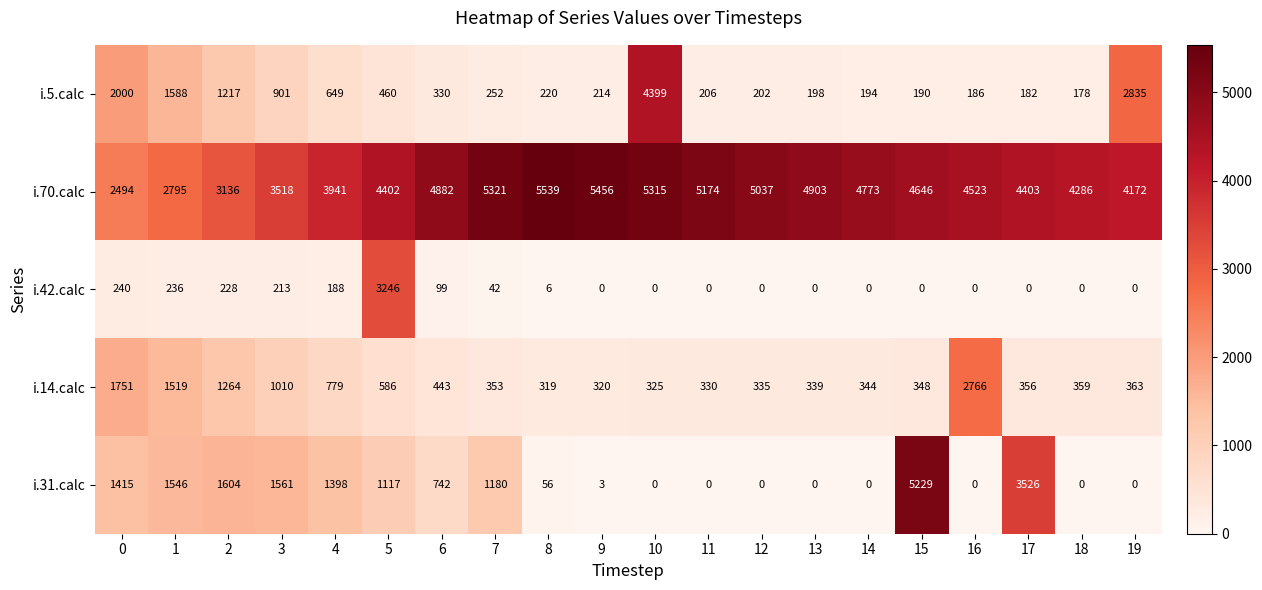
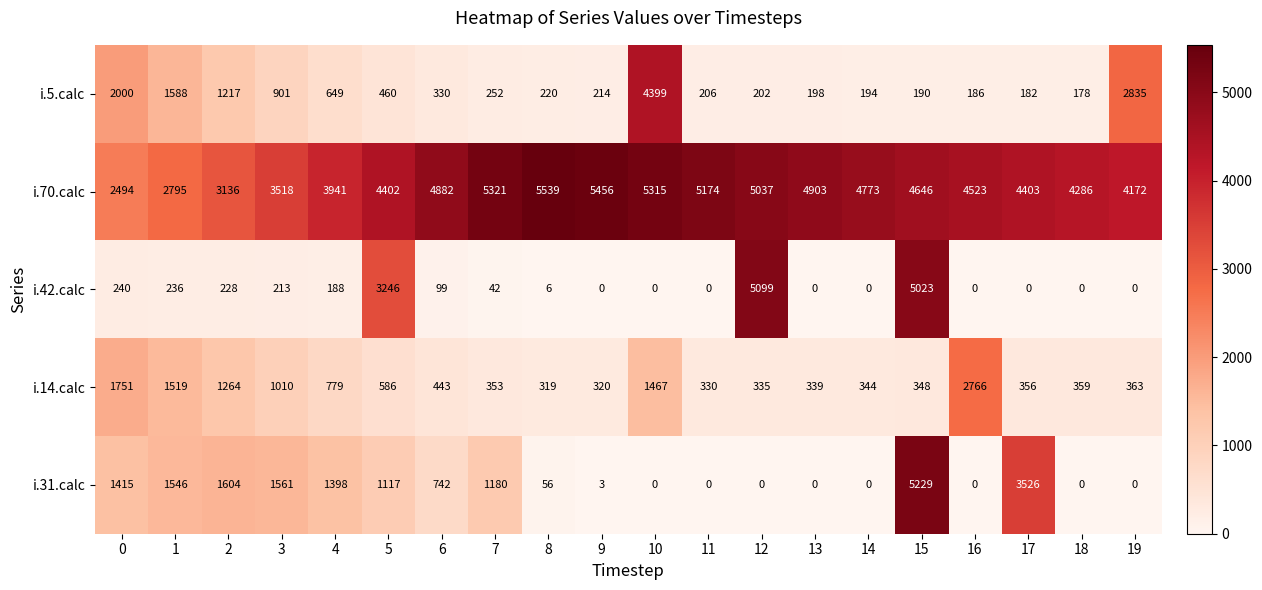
  {
    "i.5.calc": {
      "0": 2000,
      "1": 1588,
      "2": 1217,
      "3": 901,
      "4": 649,
      "5": 460,
      "6": 330,
      "7": 252,
      "8": 220,
      "9": 214,
      "10": 4399,
      "11": 206,
      "12": 202,
      "13": 198,
      "14": 194,
      "15": 190,
      "16": 186,
      "17": 182,
      "18": 178,
      "19": 2835
    },
    "i.70.calc": {
      "0": 2494,
      "1": 2795,
      "2": 3136,
      "3": 3518,
      "4": 3941,
      "5": 4402,
      "6": 4882,
      "7": 5321,
      "8": 5539,
      "9": 5456,
      "10": 5315,
      "11": 5174,
      "12": 5037,
      "13": 4903,
      "14": 4773,
      "15": 4646,
      "16": 4523,
      "17": 4403,
      "18": 4286,
      "19": 4172
    },
    "i.42.calc": {
      "0": 240,
      "1": 236,
      "2": 228,
      "3": 213,
      "4": 188,
      "5": 3246,
      "6": 99,
      "7": 42,
      "8": 6,
      "9": 0,
      "10": 0,
      "11": 0,
-     "12": 0,
+     "12": 5099,
      "13": 0,
      "14": 0,
-     "15": 0,
+     "15": 5023,
      "16": 0,
      "17": 0,
      "18": 0,
      "19": 0
    },
    "i.14.calc": {
      "0": 1751,
      "1": 1519,
      "2": 1264,
      "3": 1010,
      "4": 779,
      "5": 586,
      "6": 443,
      "7": 353,
      "8": 319,
      "9": 320,
-     "10": 325,
+     "10": 1467,
      "11": 330,
      "12": 335,
      "13": 339,
      "14": 344,
      "15": 348,
      "16": 2766,
      "17": 356,
      "18": 359,
      "19": 363
    },
    "i.31.calc": {
      "0": 1415,
      "1": 1546,
      "2": 1604,
      "3": 1561,
      "4": 1398,
      "5": 1117,
      "6": 742,
      "7": 1180,
      "8": 56,
      "9": 3,
      "10": 0,
      "11": 0,
      "12": 0,
      "13": 0,
      "14": 0,
      "15": 5229,
      "16": 0,
      "17": 3526,
      "18": 0,
      "19": 0
    }
  }
